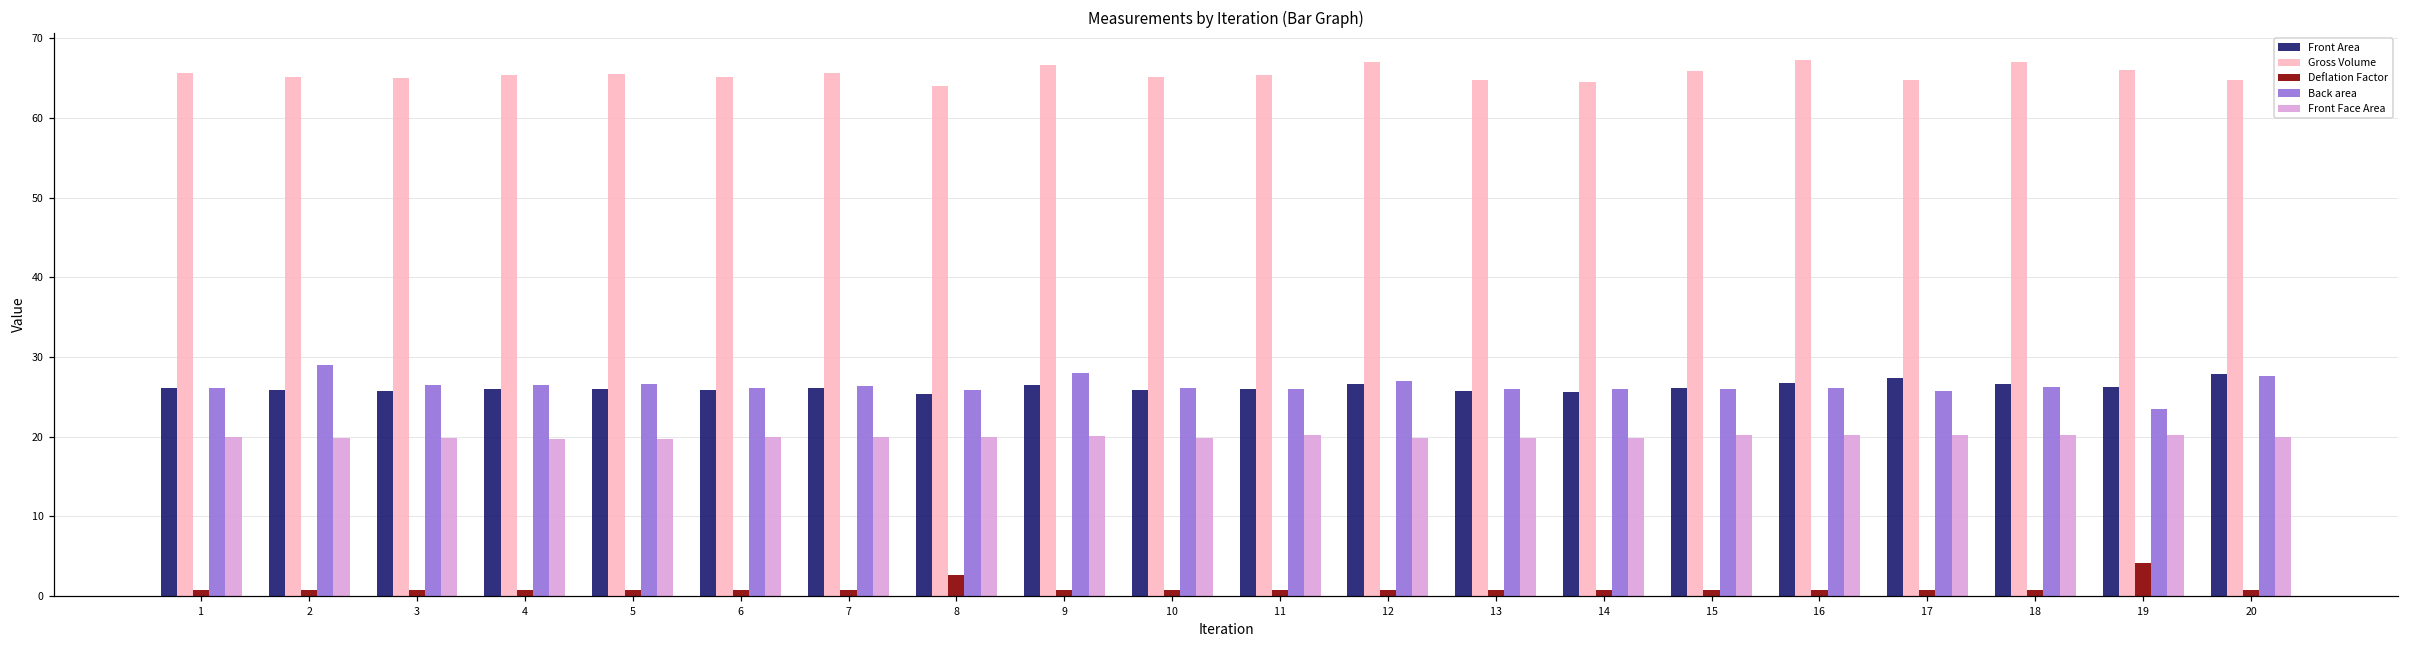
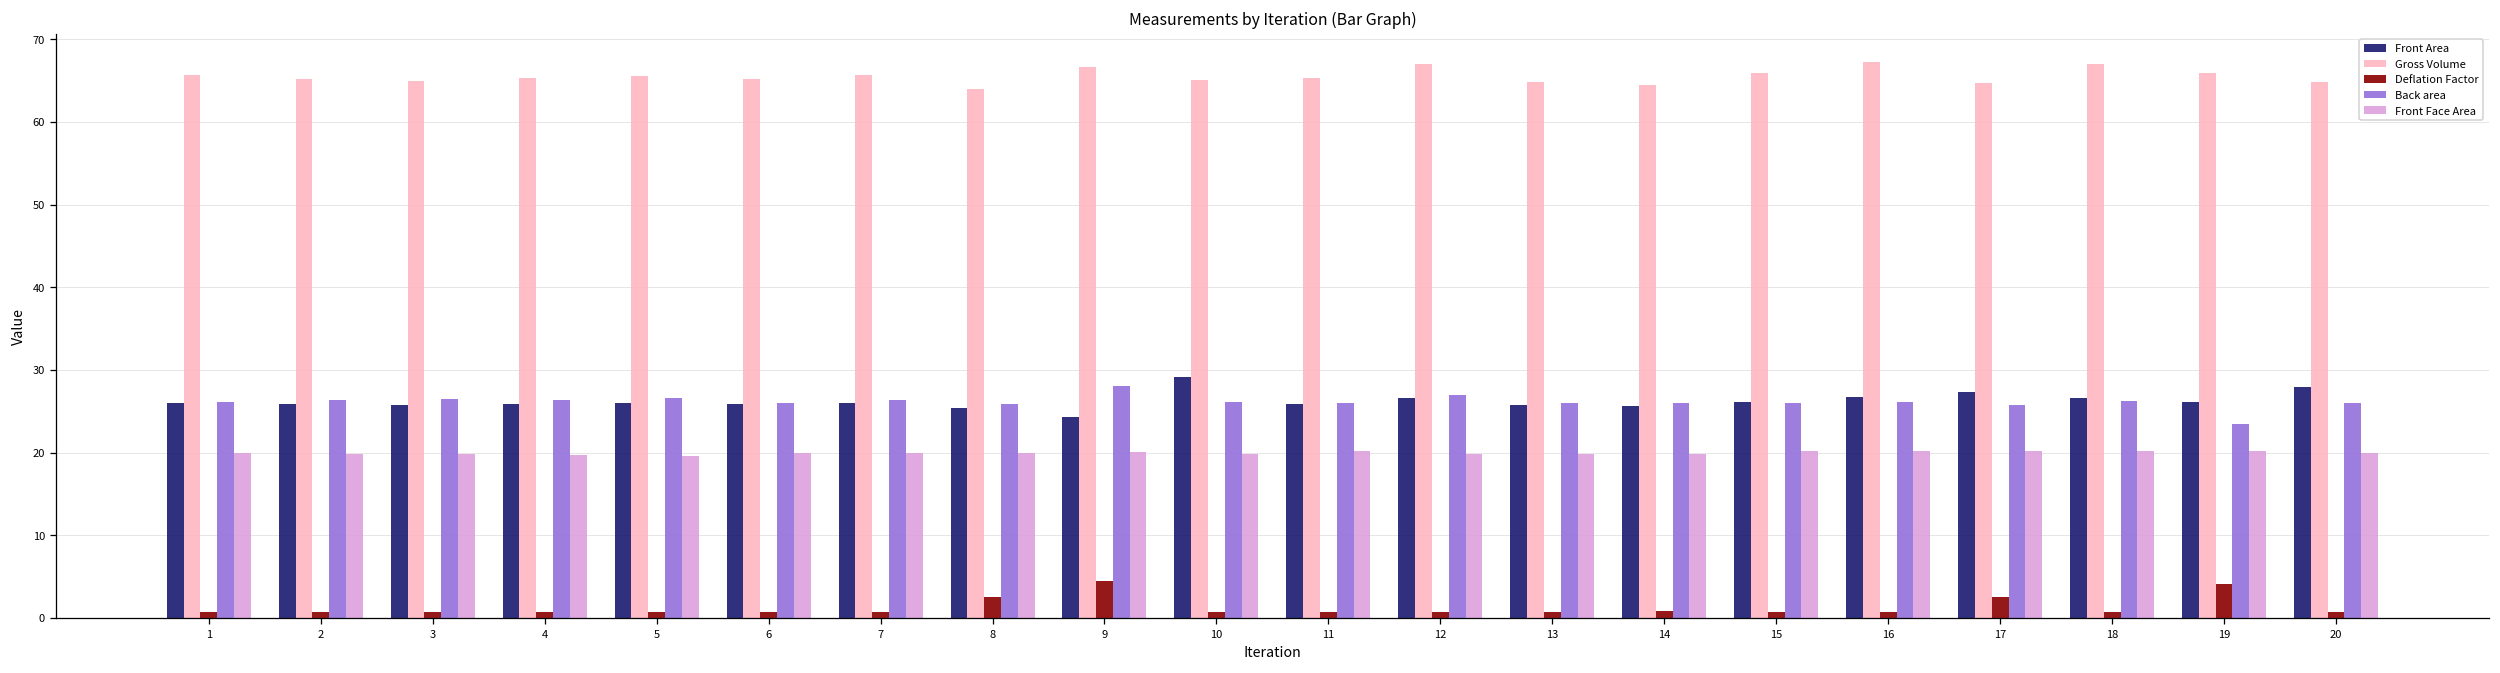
  {
    "Front Area": {
      "1": 26,
      "2": 26,
      "3": 26,
      "4": 26,
      "5": 26,
      "6": 26,
      "7": 26,
      "8": 25,
-     "9": 26,
-     "10": 26,
+     "9": 24,
+     "10": 29,
      "11": 26,
      "12": 27,
      "13": 26,
      "14": 26,
      "15": 26,
      "16": 27,
      "17": 27,
      "18": 27,
      "19": 26,
      "20": 28
    },
    "Deflation Factor": {
      "1": 1,
      "2": 1,
      "3": 1,
      "4": 1,
      "5": 1,
      "6": 1,
      "7": 1,
      "8": 3,
-     "9": 1,
+     "9": 4,
      "10": 1,
      "11": 1,
      "12": 1,
      "13": 1,
      "14": 1,
      "15": 1,
      "16": 1,
-     "17": 1,
+     "17": 3,
      "18": 1,
      "19": 4,
      "20": 1
    },
    "Back area": {
      "1": 26,
-     "2": 29,
+     "2": 26,
      "3": 26,
      "4": 26,
      "5": 27,
      "6": 26,
      "7": 26,
      "8": 26,
      "9": 28,
      "10": 26,
      "11": 26,
      "12": 27,
      "13": 26,
      "14": 26,
      "15": 26,
      "16": 26,
      "17": 26,
      "18": 26,
      "19": 23,
-     "20": 28
+     "20": 26
    }
  }
